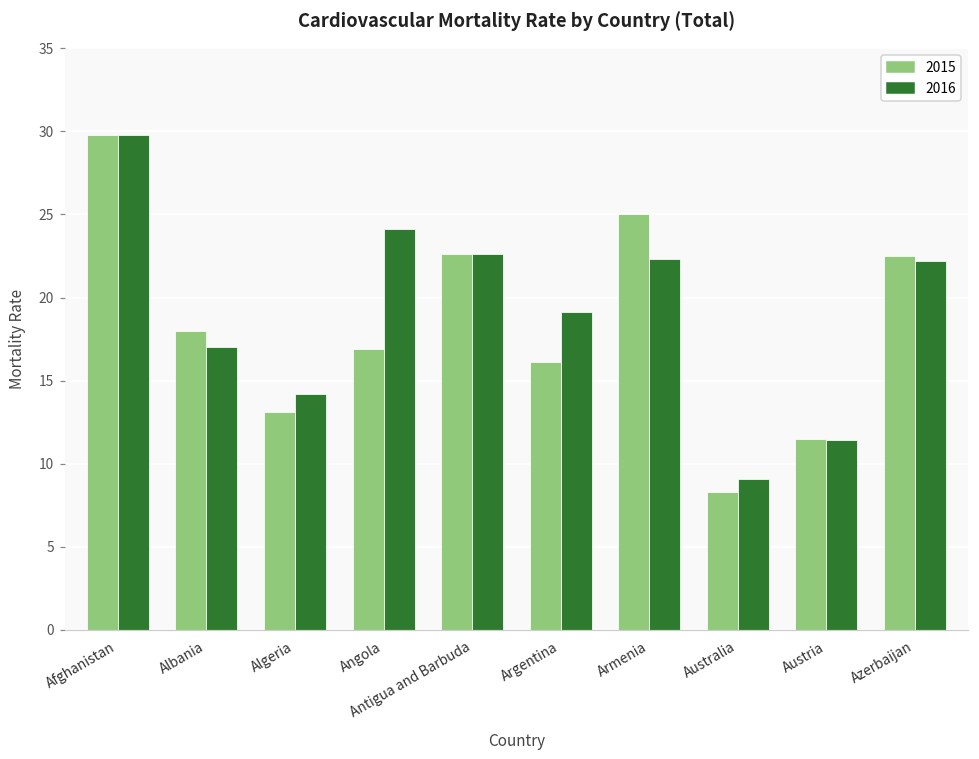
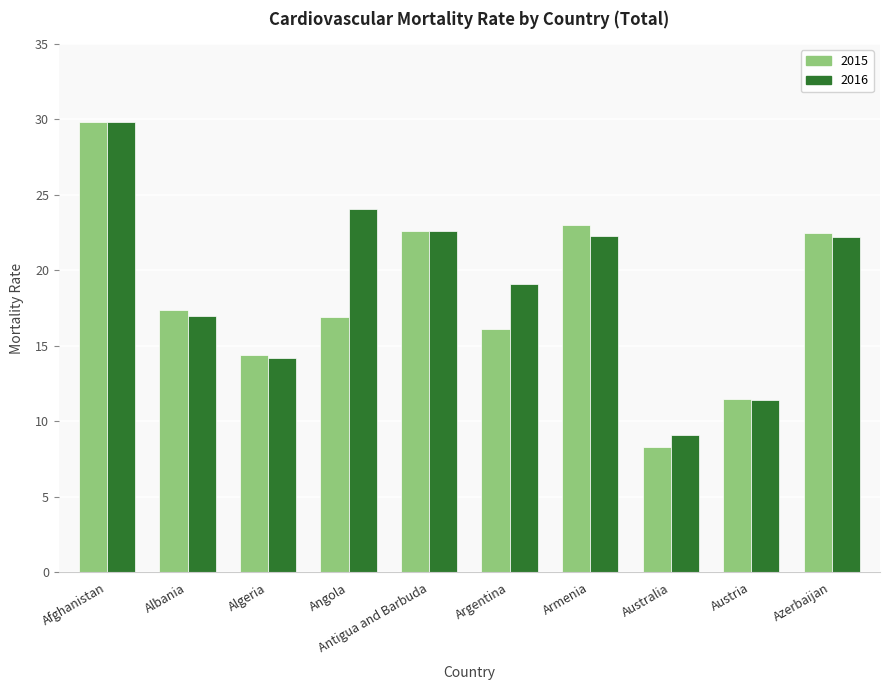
  {
    "2015": {
      "Afghanistan": 29.8,
-     "Albania": 18.0,
-     "Algeria": 13.1,
+     "Albania": 17.4,
+     "Algeria": 14.4,
      "Angola": 16.9,
      "Antigua and Barbuda": 22.6,
      "Argentina": 16.1,
-     "Armenia": 25,
+     "Armenia": 23,
      "Australia": 8.3,
      "Austria": 11.5,
      "Azerbaijan": 22.5
    },
    "2016": {
      "Afghanistan": 29.8,
      "Albania": 17.0,
      "Algeria": 14.2,
      "Angola": 24.1,
      "Antigua and Barbuda": 22.6,
      "Argentina": 19.1,
      "Armenia": 22.3,
      "Australia": 9.1,
      "Austria": 11.4,
      "Azerbaijan": 22.2
    }
  }
